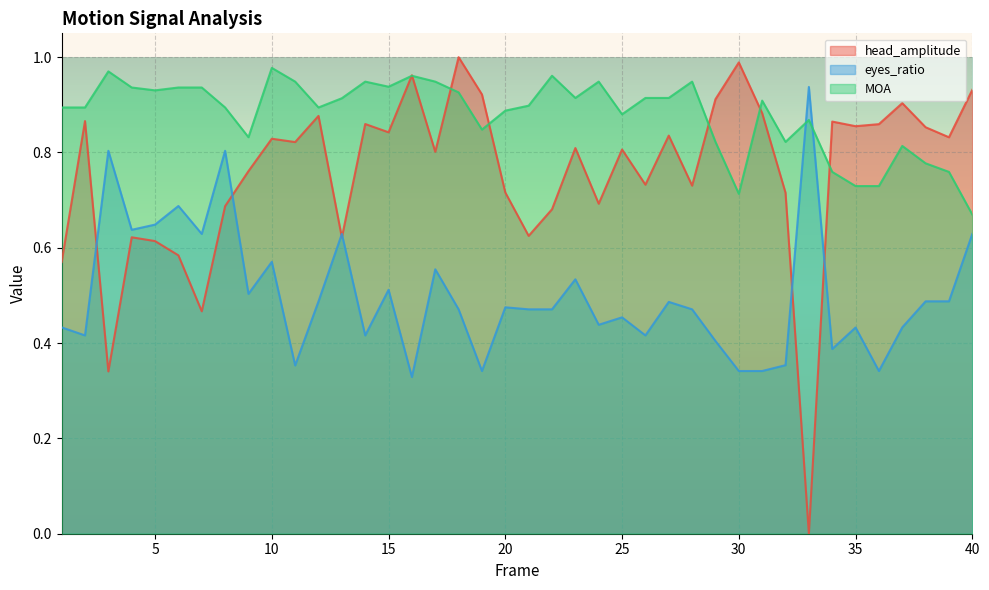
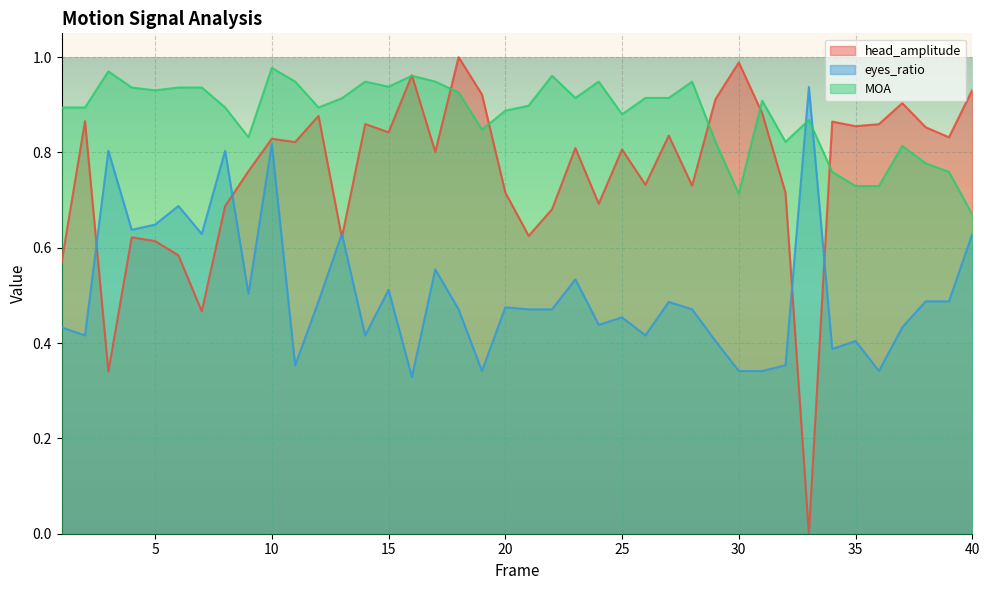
  {
    "head_amplitude": {
      "5": 0.61,
      "10": 0.83,
      "15": 0.84,
      "20": 0.72,
      "25": 0.81,
      "30": 0.99,
      "35": 0.86,
      "40": 0.93
    },
    "eyes_ratio": {
      "5": 0.65,
-     "10": 0.57,
+     "10": 0.82,
      "15": 0.51,
      "20": 0.48,
      "25": 0.45,
      "30": 0.34,
-     "35": 0.43,
+     "35": 0.40,
      "40": 0.63
    },
    "MOA": {
      "5": 0.93,
      "10": 0.98,
      "15": 0.94,
      "20": 0.89,
      "25": 0.88,
      "30": 0.71,
      "35": 0.73,
      "40": 0.67
    }
  }
